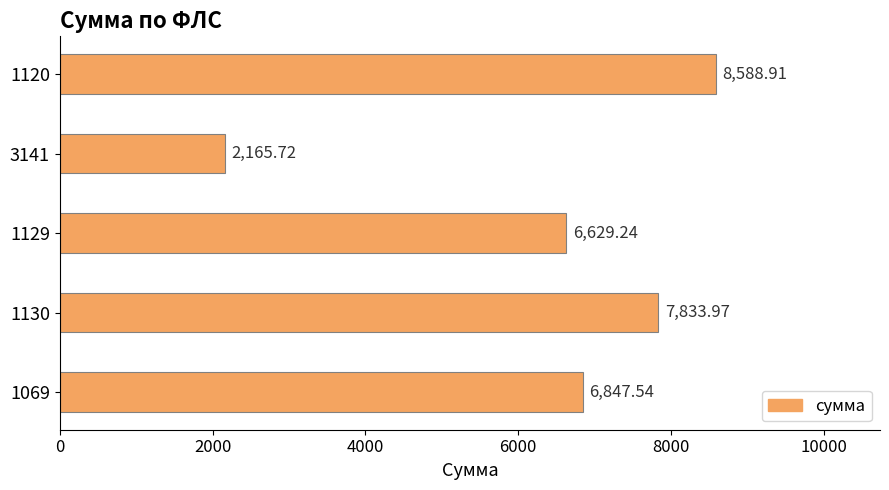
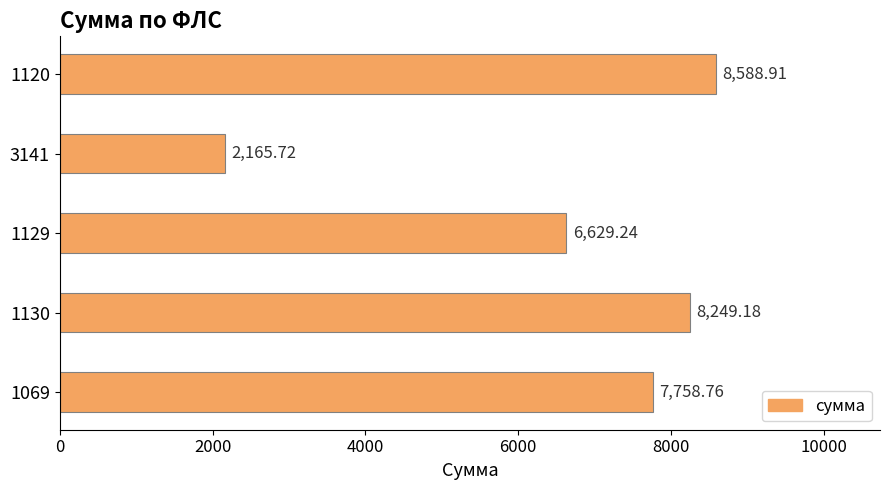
  {
    "1120": "8,588.91",
    "3141": "2,165.72",
    "1129": "6,629.24",
-   "1130": "7,833.97",
-   "1069": "6,847.54"
+   "1130": "8,249.18",
+   "1069": "7,758.76"
  }
